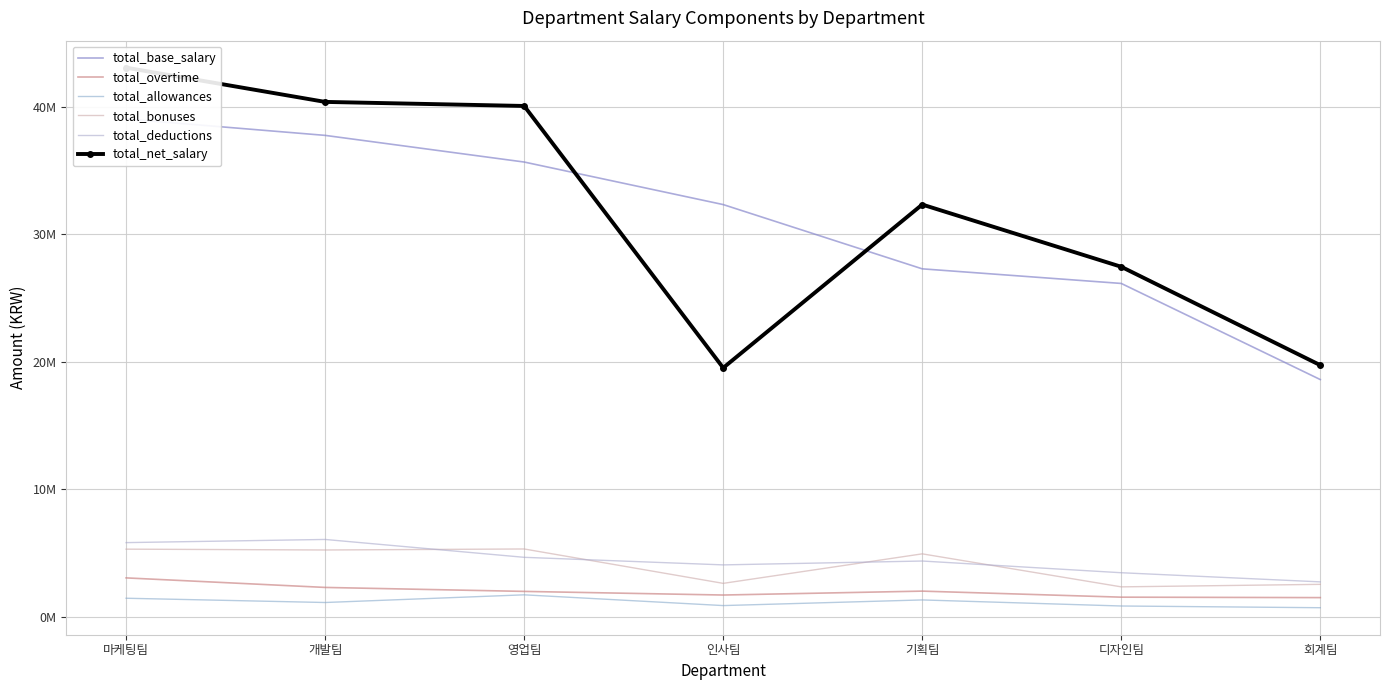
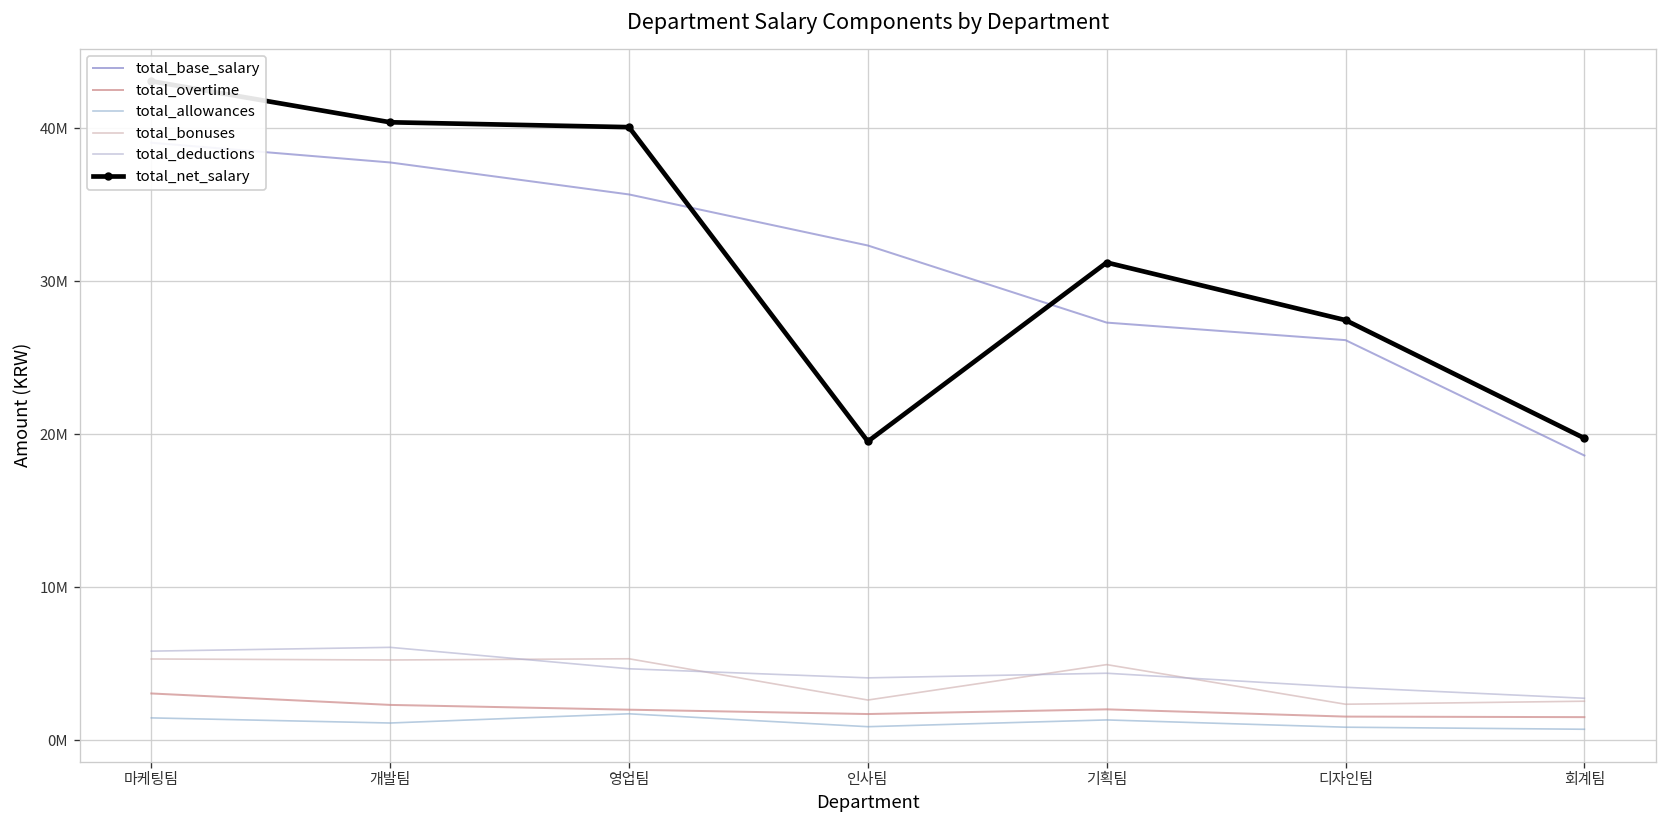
  {
    "total_net_salary": {
      "개발팀": 40400000,
      "영업팀": 40100000,
      "인사팀": 19500000,
-     "기획팀": 32300000,
+     "기획팀": 31200000,
      "디자인팀": 27500000,
      "회계팀": 19700000
    }
  }
